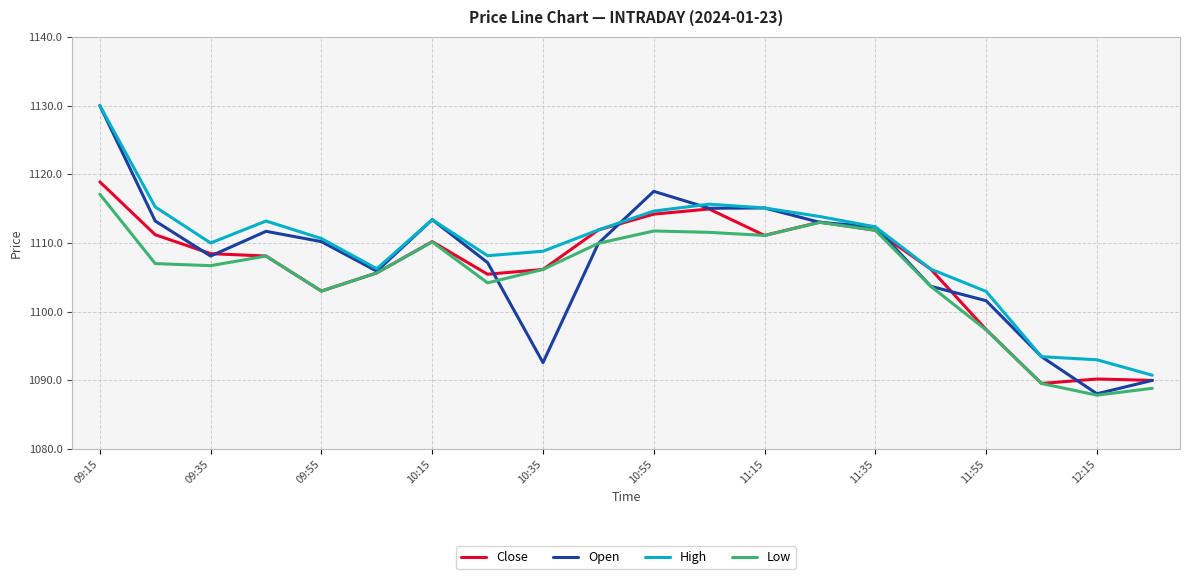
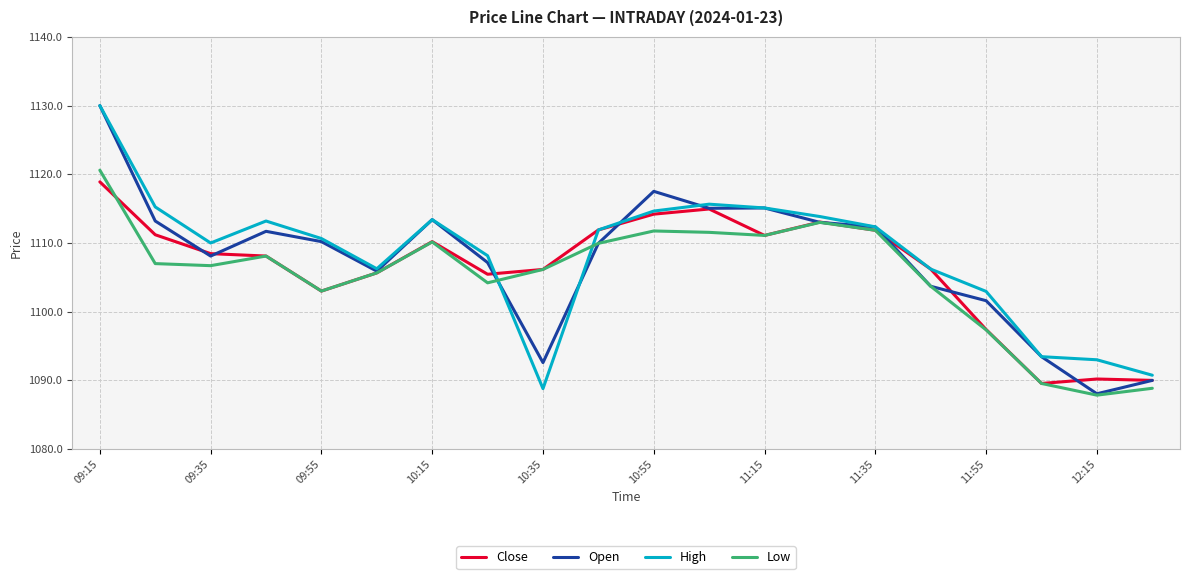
  {
    "Close": {
      "09:15": 1119,
      "10:55": 1114,
      "12:15": 1090
    },
    "Open": {
      "09:55": 1110,
      "10:35": 1093,
      "10:55": 1118,
      "11:55": 1102
    },
    "High": {
      "09:35": 1110,
      "09:55": 1111,
-     "10:35": 1109,
+     "10:35": 1089,
      "10:55": 1115,
      "11:55": 1103,
      "12:15": 1093
    },
    "Low": {
-     "09:15": 1117,
+     "09:15": 1121,
      "09:35": 1107,
      "10:55": 1112
    }
  }
